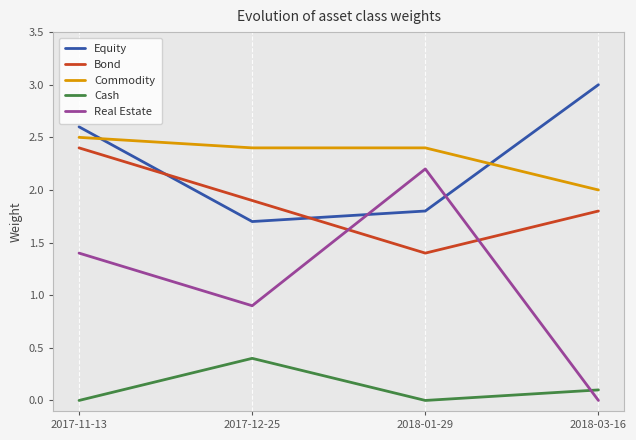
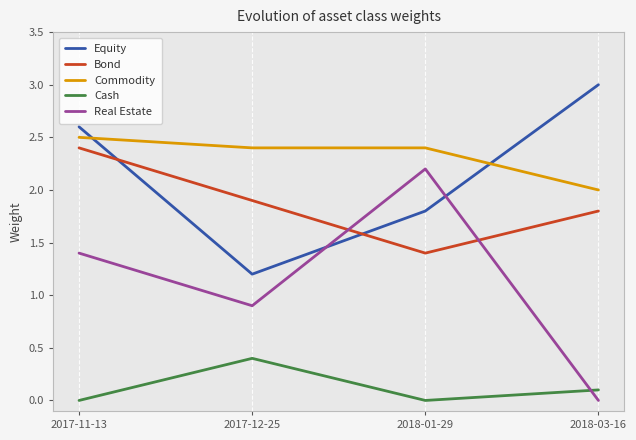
  {
    "Equity": {
      "2017-11-13": 2.6,
-     "2017-12-25": 1.7,
+     "2017-12-25": 1.2,
      "2018-01-29": 1.8,
      "2018-03-16": 3.0
    },
    "Bond": {
      "2017-11-13": 2.4,
      "2017-12-25": 1.9,
      "2018-01-29": 1.4,
      "2018-03-16": 1.8
    },
    "Commodity": {
      "2017-11-13": 2.5,
      "2017-12-25": 2.4,
      "2018-01-29": 2.4,
      "2018-03-16": 2.0
    },
    "Cash": {
      "2017-11-13": 0.0,
      "2017-12-25": 0.4,
      "2018-01-29": 0.0,
      "2018-03-16": 0.1
    },
    "Real Estate": {
      "2017-11-13": 1.4,
      "2017-12-25": 0.9,
      "2018-01-29": 2.2,
      "2018-03-16": 0.0
    }
  }
